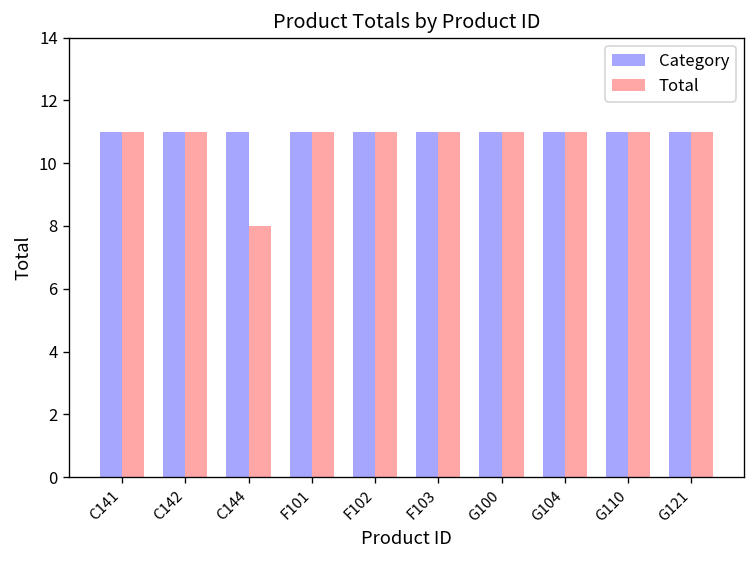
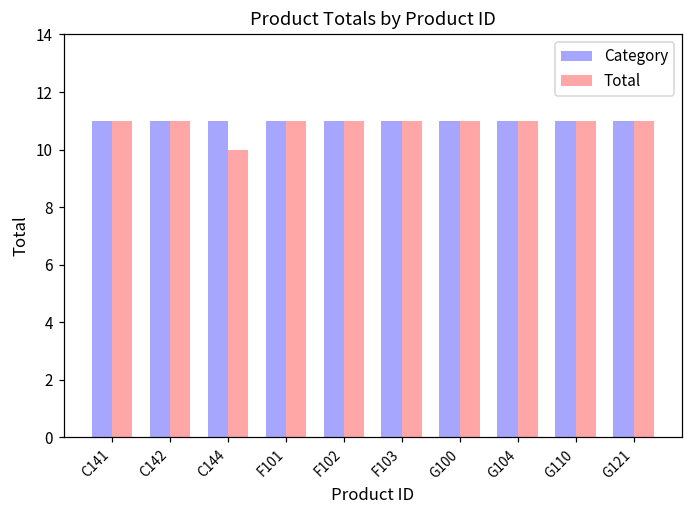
  {
    "Category": {
      "C141": 11,
      "C142": 11,
      "C144": 11,
      "F101": 11,
      "F102": 11,
      "F103": 11,
      "G100": 11,
      "G104": 11,
      "G110": 11,
      "G121": 11
    },
    "Total": {
      "C141": 11,
      "C142": 11,
-     "C144": 8,
+     "C144": 10,
      "F101": 11,
      "F102": 11,
      "F103": 11,
      "G100": 11,
      "G104": 11,
      "G110": 11,
      "G121": 11
    }
  }
